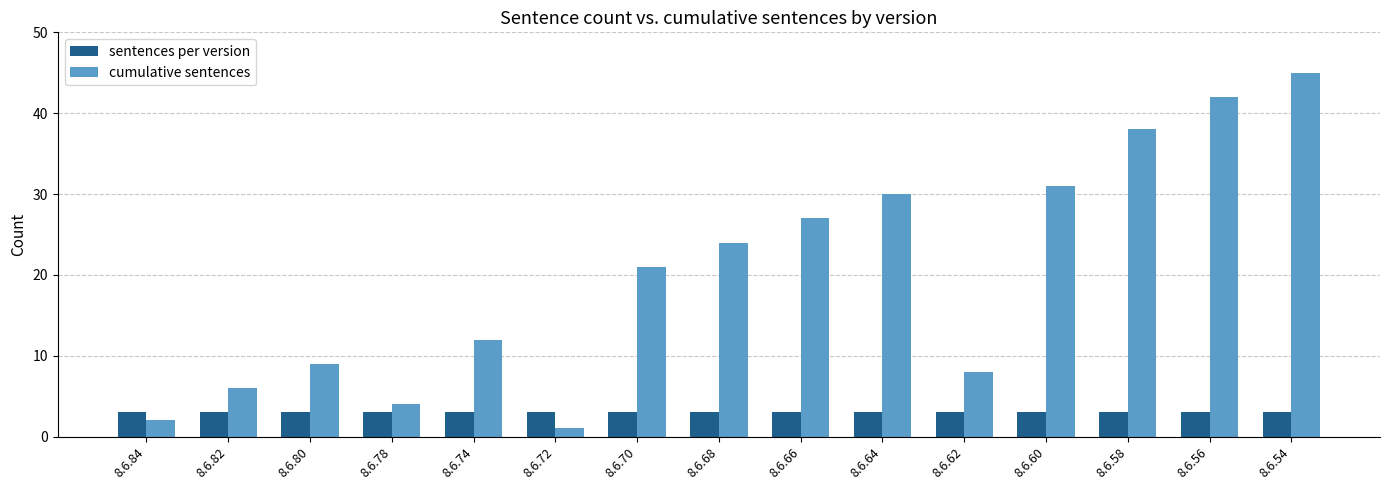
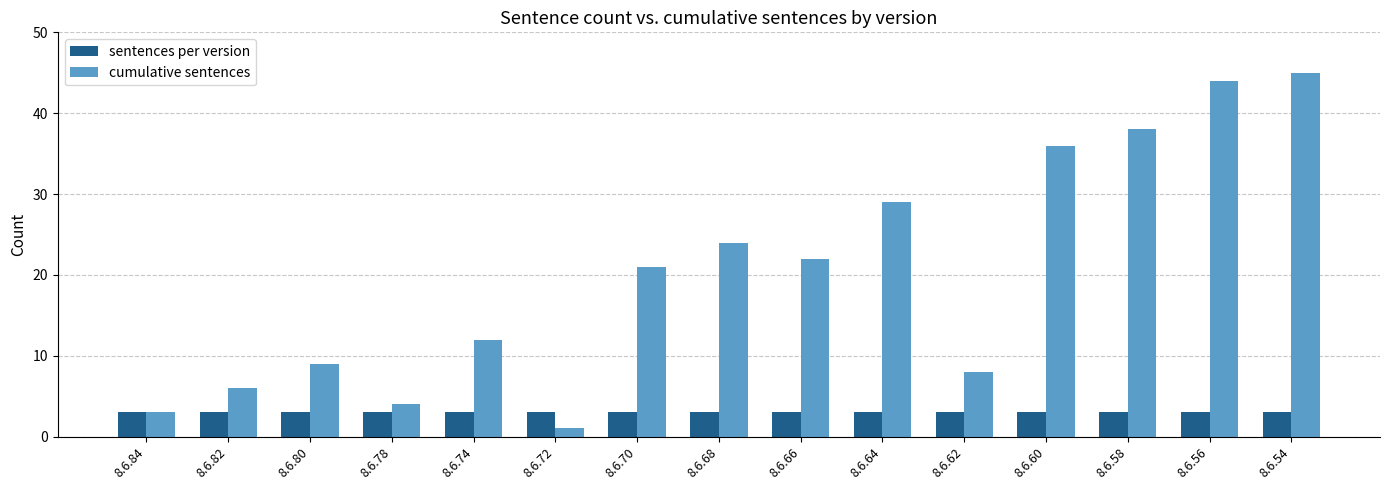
  {
    "sentences per version": {
      "8.6.84": 3,
      "8.6.82": 3,
      "8.6.80": 3,
      "8.6.78": 3,
      "8.6.74": 3,
      "8.6.72": 3,
      "8.6.70": 3,
      "8.6.68": 3,
      "8.6.66": 3,
      "8.6.64": 3,
      "8.6.62": 3,
      "8.6.60": 3,
      "8.6.58": 3,
      "8.6.56": 3,
      "8.6.54": 3
    },
    "cumulative sentences": {
-     "8.6.84": 2,
+     "8.6.84": 3,
      "8.6.82": 6,
      "8.6.80": 9,
      "8.6.78": 4,
      "8.6.74": 12,
      "8.6.72": 1,
      "8.6.70": 21,
      "8.6.68": 24,
-     "8.6.66": 27,
-     "8.6.64": 30,
+     "8.6.66": 22,
+     "8.6.64": 29,
      "8.6.62": 8,
-     "8.6.60": 31,
+     "8.6.60": 36,
      "8.6.58": 38,
-     "8.6.56": 42,
+     "8.6.56": 44,
      "8.6.54": 45
    }
  }
